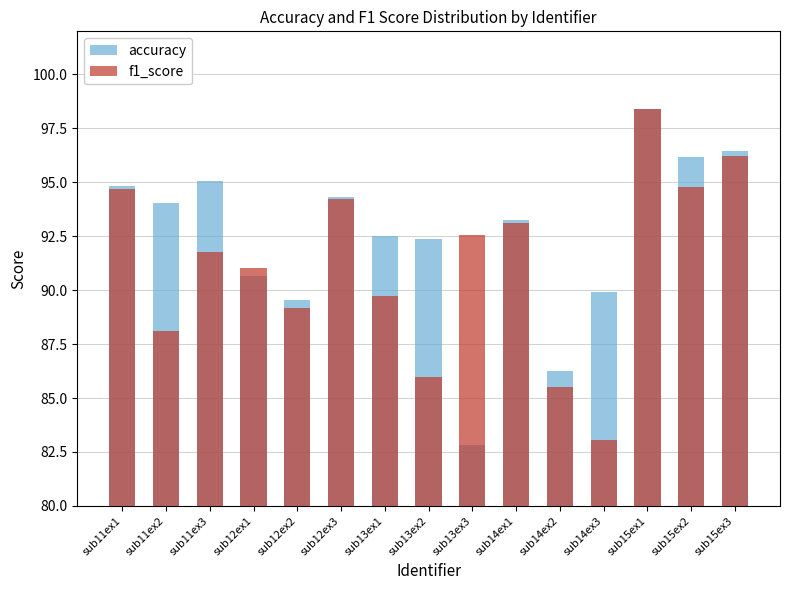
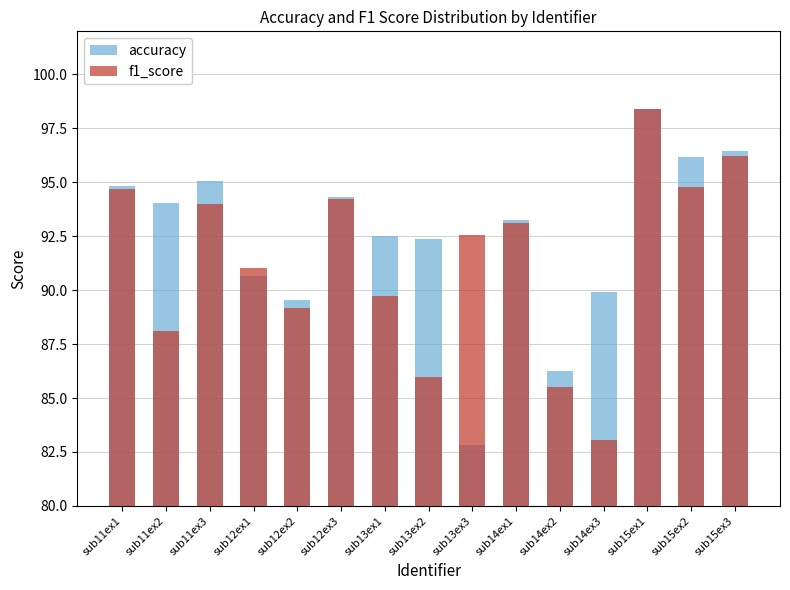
  {
    "accuracy": {
      "sub11ex1": 94.8,
      "sub11ex2": 94.0,
      "sub11ex3": 95.1,
      "sub12ex2": 89.5,
      "sub12ex3": 94.3,
      "sub13ex1": 92.5,
      "sub13ex2": 92.4,
      "sub14ex1": 93.2,
      "sub14ex2": 86.3,
      "sub14ex3": 89.9,
      "sub15ex1": 98.4,
      "sub15ex2": 96.2,
      "sub15ex3": 96.4
    },
    "f1_score": {
-     "sub11ex3": 91.8,
+     "sub11ex3": 94.0,
      "sub12ex1": 91.0,
      "sub13ex3": 92.5,
      "sub15ex1": 98.4
    }
  }
